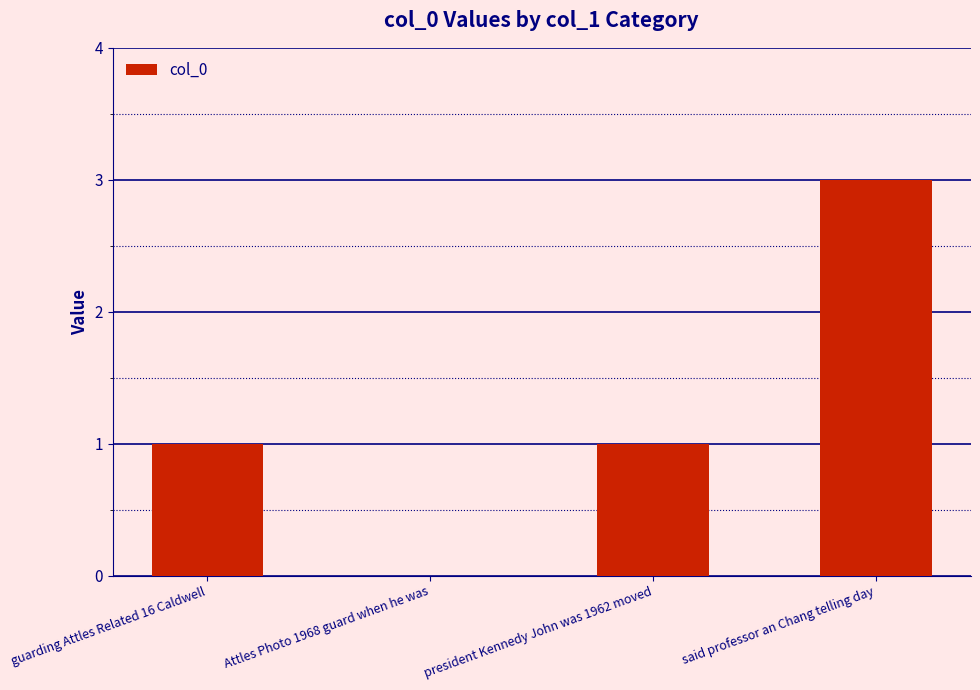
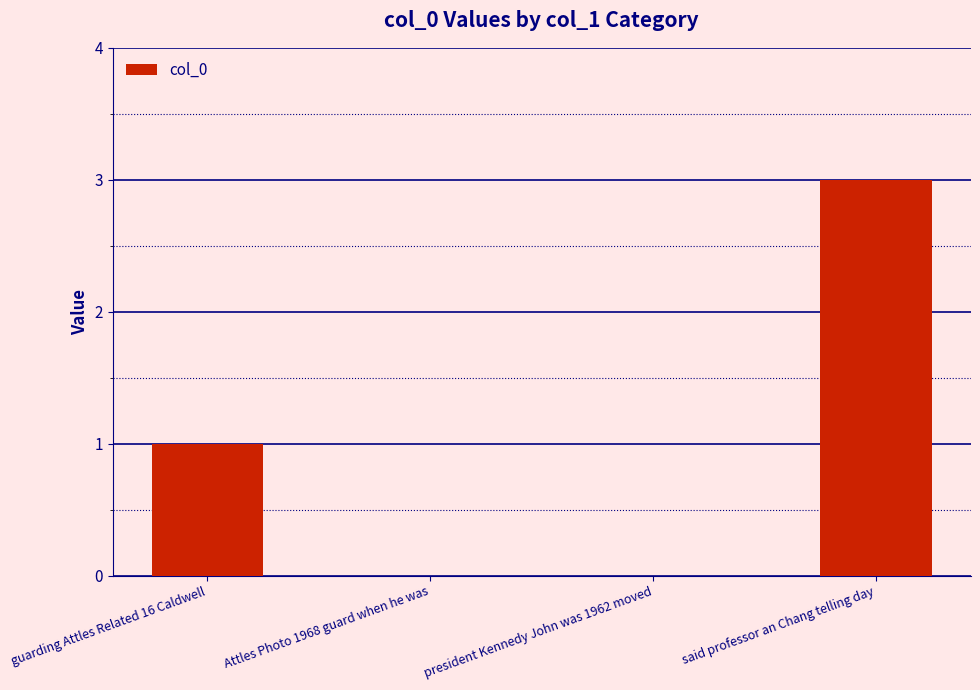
  {
    "guarding Attles Related 16 Caldwell": 1,
    "Attles Photo 1968 guard when he was": 0,
-   "president Kennedy John was 1962 moved": 1,
+   "president Kennedy John was 1962 moved": 0,
    "said professor an Chang telling day": 3
  }
